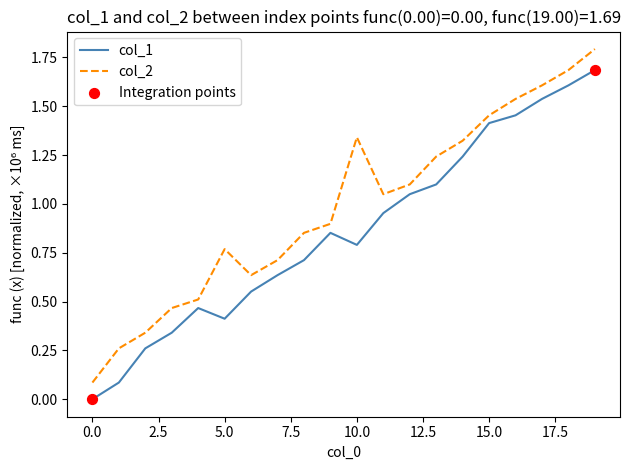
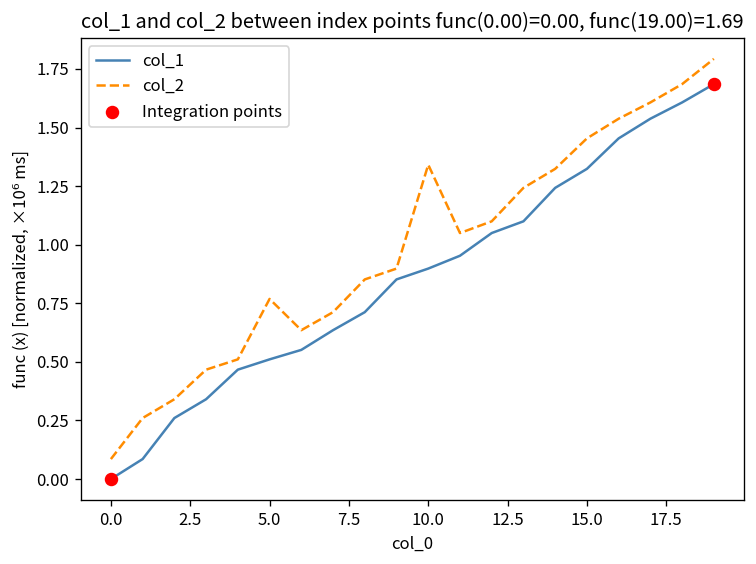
  {
    "col_1": {
-     "5.0": 0.41,
-     "10.0": 0.79,
-     "15.0": 1.41
+     "5.0": 0.51,
+     "10.0": 0.90,
+     "15.0": 1.32
    },
    "col_2": {
      "0.0": 0.09,
      "5.0": 0.77,
      "10.0": 1.34,
      "15.0": 1.45
    }
  }
